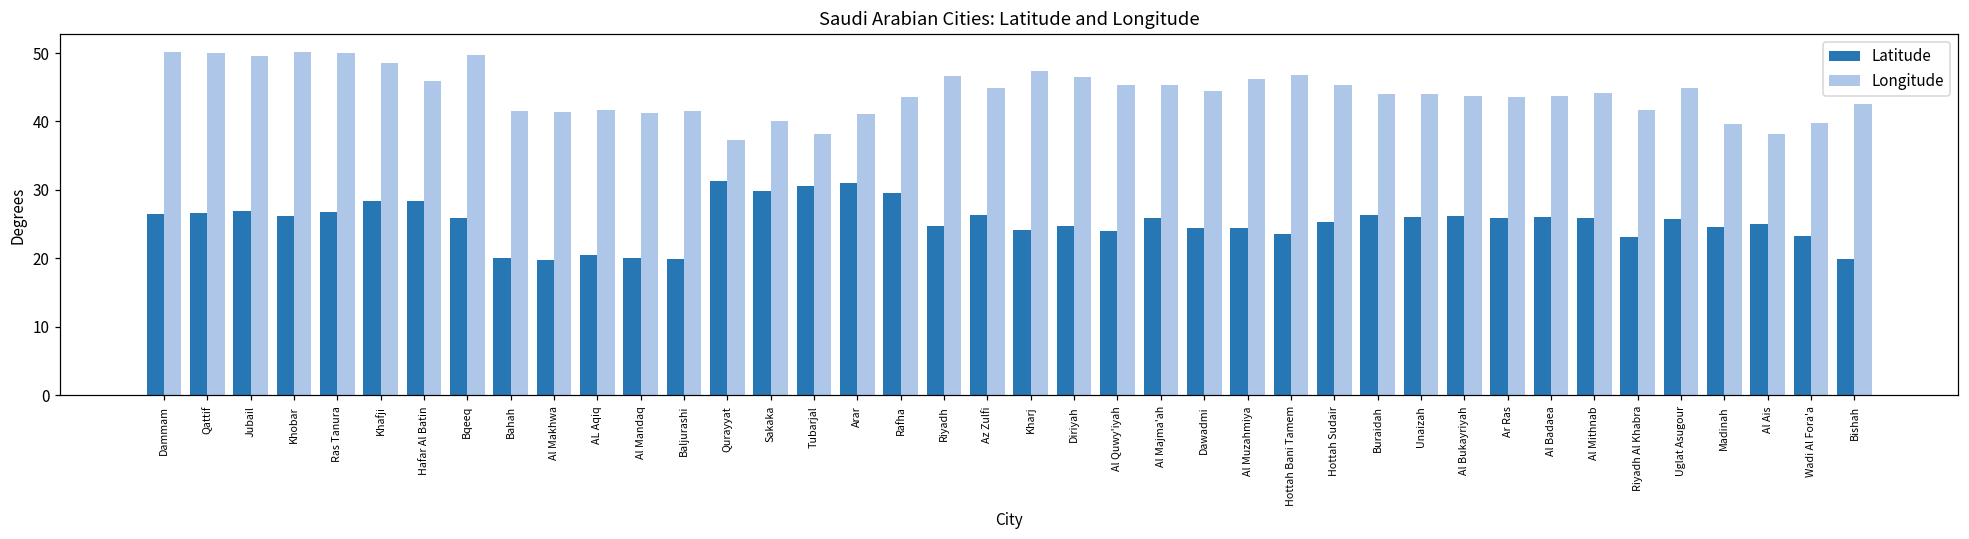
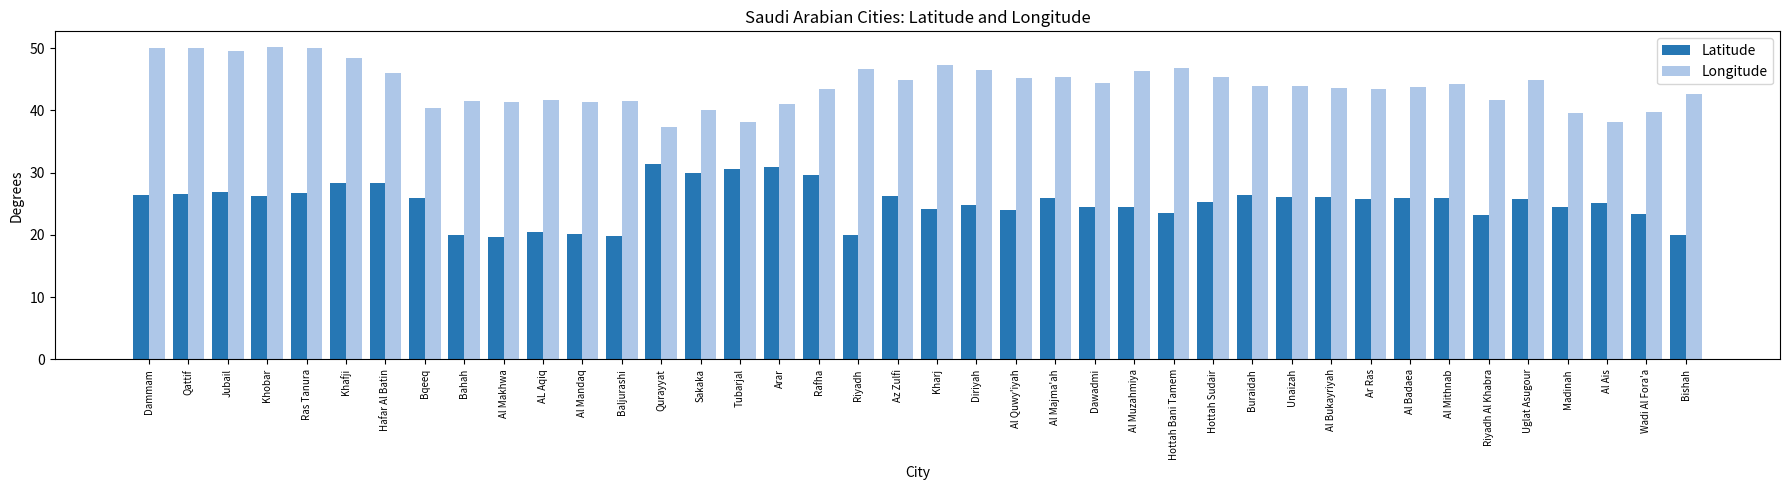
  {
    "Latitude": {
      "Dammam": 26,
      "Qattif": 27,
      "Jubail": 27,
      "Khobar": 26,
      "Ras Tanura": 27,
      "Khafji": 28,
      "Hafar Al Batin": 28,
      "Bqeeq": 26,
      "Bahah": 20,
      "Al Makhwa": 20,
      "AL Aqiq": 20,
      "Al Mandaq": 20,
      "Baljurashi": 20,
      "Qurayyat": 31,
      "Sakaka": 30,
      "Tubarjal": 31,
      "Arar": 31,
      "Rafha": 30,
-     "Riyadh": 25,
+     "Riyadh": 20,
      "Az Zulfi": 26,
      "Kharj": 24,
      "Diriyah": 25,
      "Al Quwy'iyah": 24,
      "Al Majma'ah": 26,
      "Dawadmi": 25,
      "Al Muzahmiya": 24,
      "Hottah Bani Tamem": 24,
      "Hottah Sudair": 25,
      "Buraidah": 26,
      "Unaizah": 26,
      "Al Bukayriyah": 26,
      "Ar Ras": 26,
      "Al Badaea": 26,
      "Al Mithnab": 26,
      "Riyadh Al Khabra": 23,
      "Uglat Asugour": 26,
      "Madinah": 25,
      "Al Ais": 25,
      "Wadi Al Fora'a": 23,
      "Bishah": 20
    },
    "Longitude": {
      "Dammam": 50,
      "Qattif": 50,
      "Jubail": 50,
      "Khobar": 50,
      "Ras Tanura": 50,
      "Khafji": 48,
      "Hafar Al Batin": 46,
-     "Bqeeq": 50,
+     "Bqeeq": 40,
      "Bahah": 41,
      "Al Makhwa": 41,
      "AL Aqiq": 42,
      "Al Mandaq": 41,
      "Baljurashi": 42,
      "Qurayyat": 37,
      "Sakaka": 40,
      "Tubarjal": 38,
      "Arar": 41,
      "Rafha": 44,
      "Riyadh": 47,
      "Az Zulfi": 45,
      "Kharj": 47,
      "Diriyah": 47,
      "Al Quwy'iyah": 45,
      "Al Majma'ah": 45,
      "Dawadmi": 44,
      "Al Muzahmiya": 46,
      "Hottah Bani Tamem": 47,
      "Hottah Sudair": 45,
      "Buraidah": 44,
      "Unaizah": 44,
      "Al Bukayriyah": 44,
      "Ar Ras": 44,
      "Al Badaea": 44,
      "Al Mithnab": 44,
      "Riyadh Al Khabra": 42,
      "Uglat Asugour": 45,
      "Madinah": 40,
      "Al Ais": 38,
      "Wadi Al Fora'a": 40,
      "Bishah": 43
    }
  }
